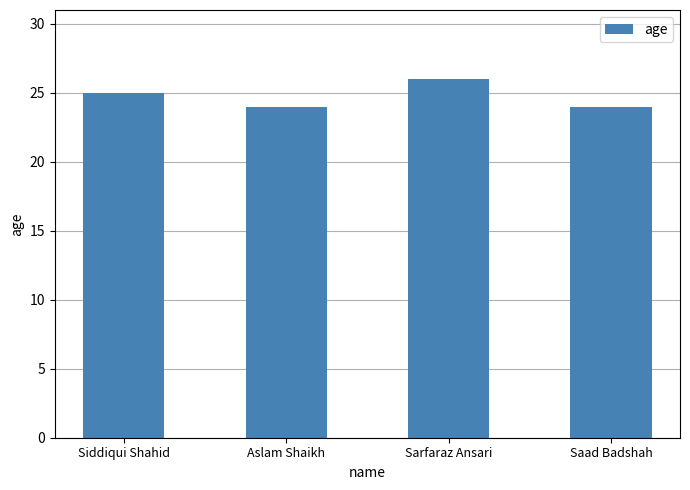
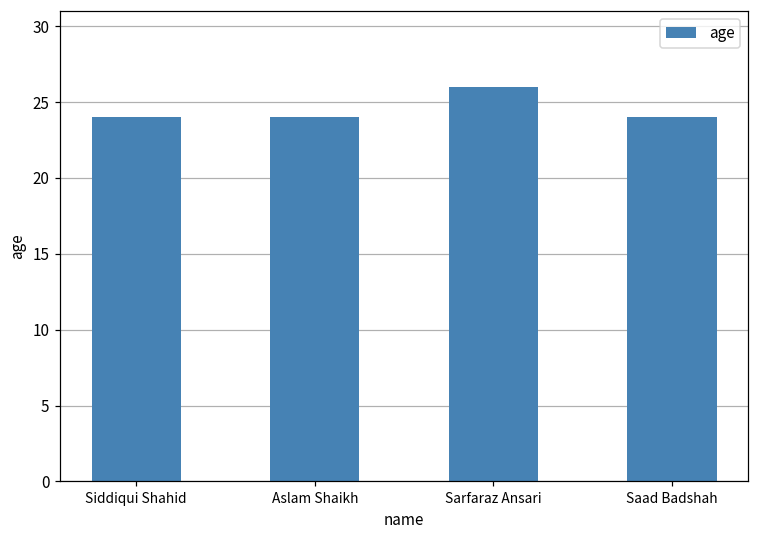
  {
-   "Siddiqui Shahid": 25,
+   "Siddiqui Shahid": 24,
    "Aslam Shaikh": 24,
    "Sarfaraz Ansari": 26,
    "Saad Badshah": 24
  }
